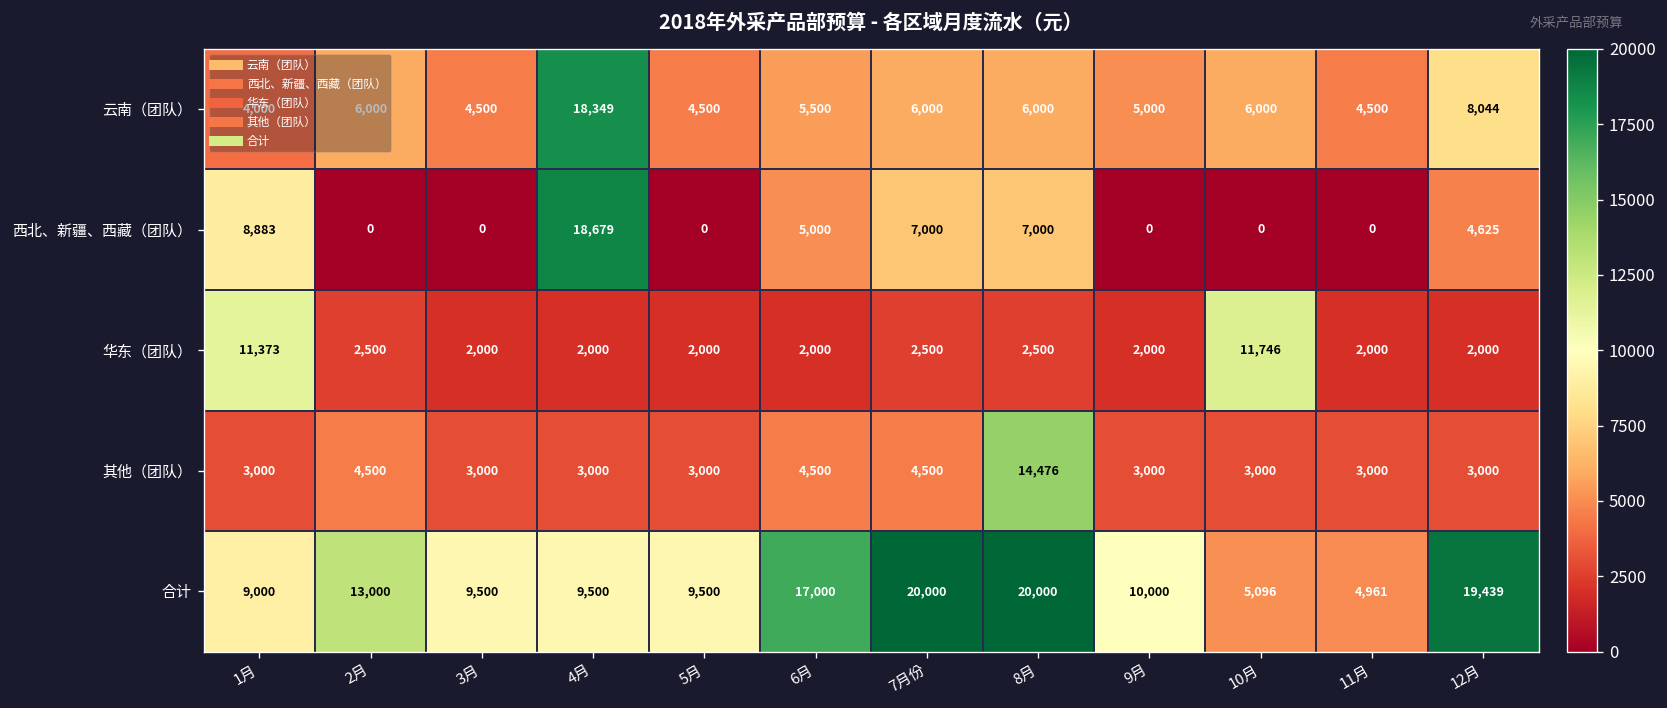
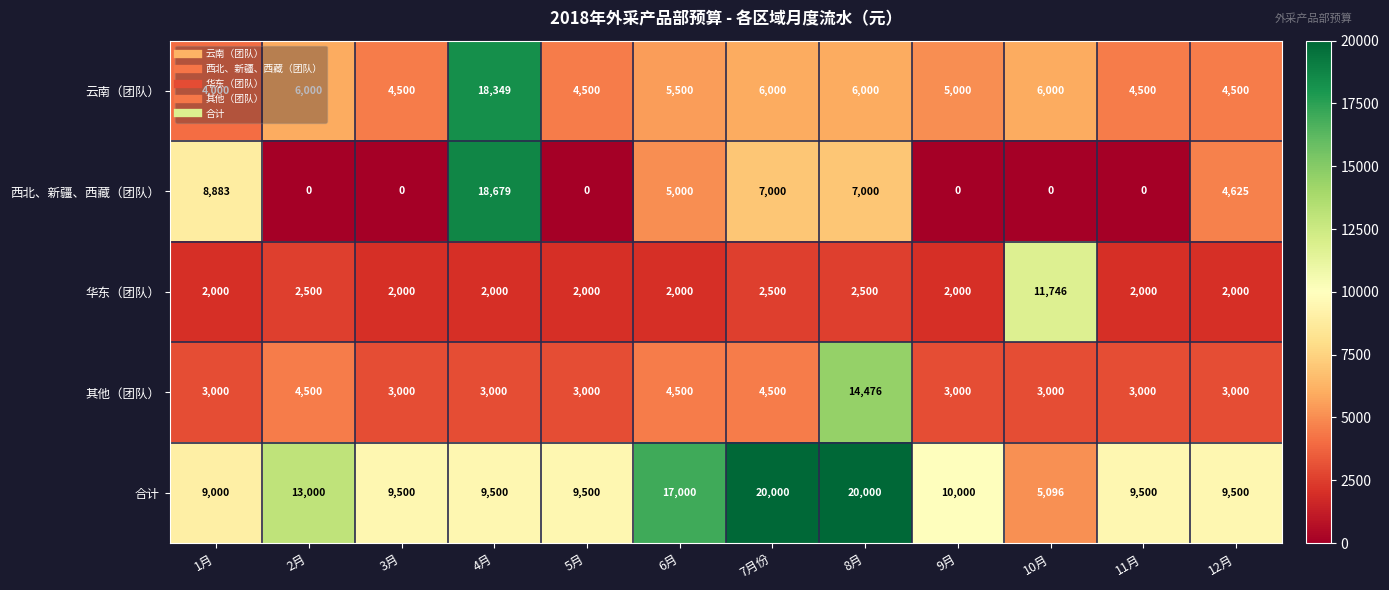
  {
    "云南（团队）": {
      "3月": "4,500",
      "4月": "18,349",
      "5月": "4,500",
      "6月": "5,500",
      "7月份": "6,000",
      "8月": "6,000",
      "9月": "5,000",
      "10月": "6,000",
      "11月": "4,500",
-     "12月": "8,044"
+     "12月": "4,500"
    },
    "西北、新疆、西藏（团队）": {
      "1月": "8,883",
      "2月": "0",
      "3月": "0",
      "4月": "18,679",
      "5月": "0",
      "6月": "5,000",
      "7月份": "7,000",
      "8月": "7,000",
      "9月": "0",
      "10月": "0",
      "11月": "0",
      "12月": "4,625"
    },
    "华东（团队）": {
-     "1月": "11,373",
+     "1月": "2,000",
      "2月": "2,500",
      "3月": "2,000",
      "4月": "2,000",
      "5月": "2,000",
      "6月": "2,000",
      "7月份": "2,500",
      "8月": "2,500",
      "9月": "2,000",
      "10月": "11,746",
      "11月": "2,000",
      "12月": "2,000"
    },
    "其他（团队）": {
      "1月": "3,000",
      "2月": "4,500",
      "3月": "3,000",
      "4月": "3,000",
      "5月": "3,000",
      "6月": "4,500",
      "7月份": "4,500",
      "8月": "14,476",
      "9月": "3,000",
      "10月": "3,000",
      "11月": "3,000",
      "12月": "3,000"
    },
    "合计": {
      "1月": "9,000",
      "2月": "13,000",
      "3月": "9,500",
      "4月": "9,500",
      "5月": "9,500",
      "6月": "17,000",
      "7月份": "20,000",
      "8月": "20,000",
      "9月": "10,000",
      "10月": "5,096",
-     "11月": "4,961",
-     "12月": "19,439"
+     "11月": "9,500",
+     "12月": "9,500"
    }
  }
